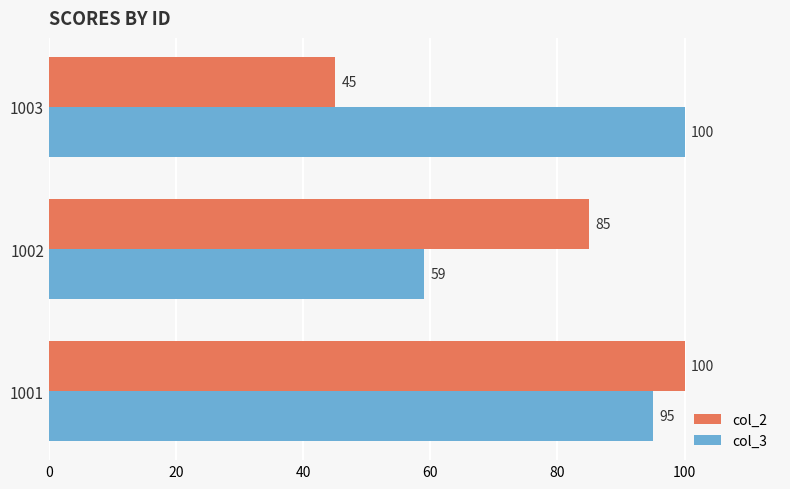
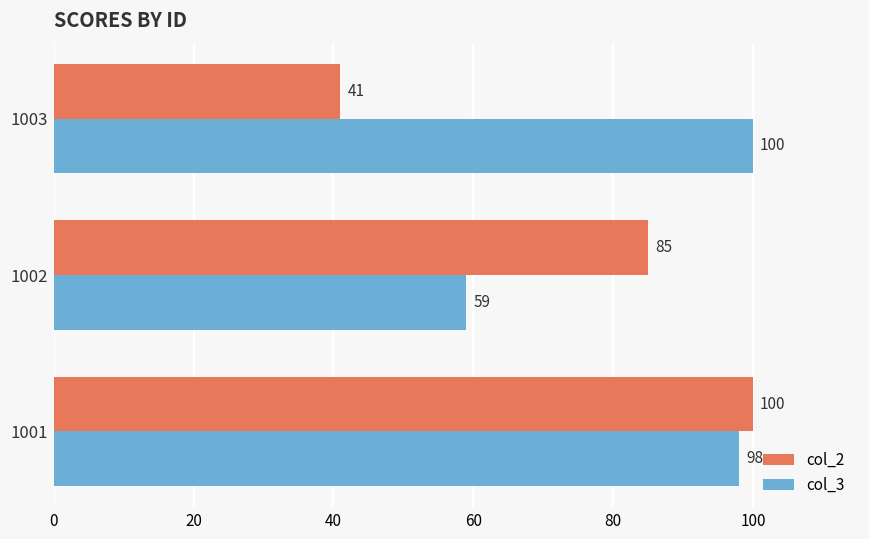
  {
    "col_2": {
-     "1003": 45,
+     "1003": 41,
      "1002": 85,
      "1001": 100
    },
    "col_3": {
      "1003": 100,
      "1002": 59,
-     "1001": 95
+     "1001": 98
    }
  }
